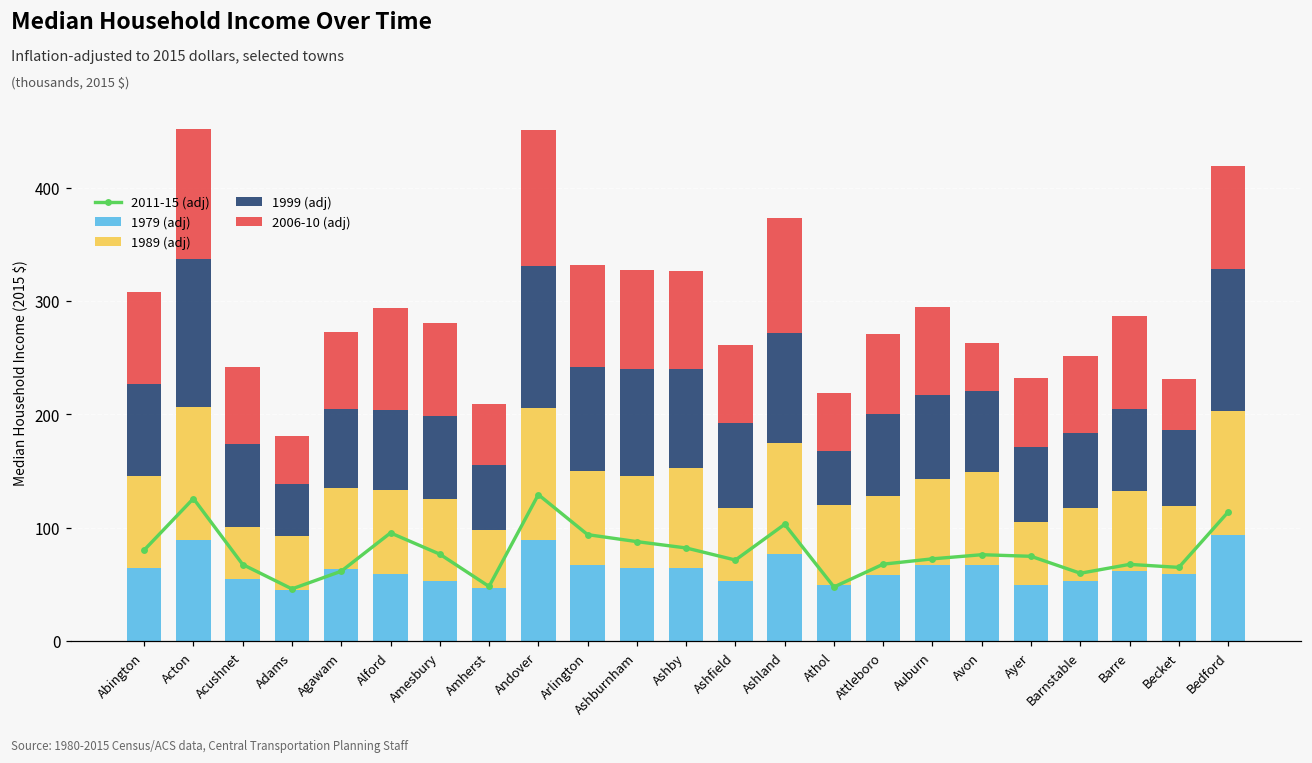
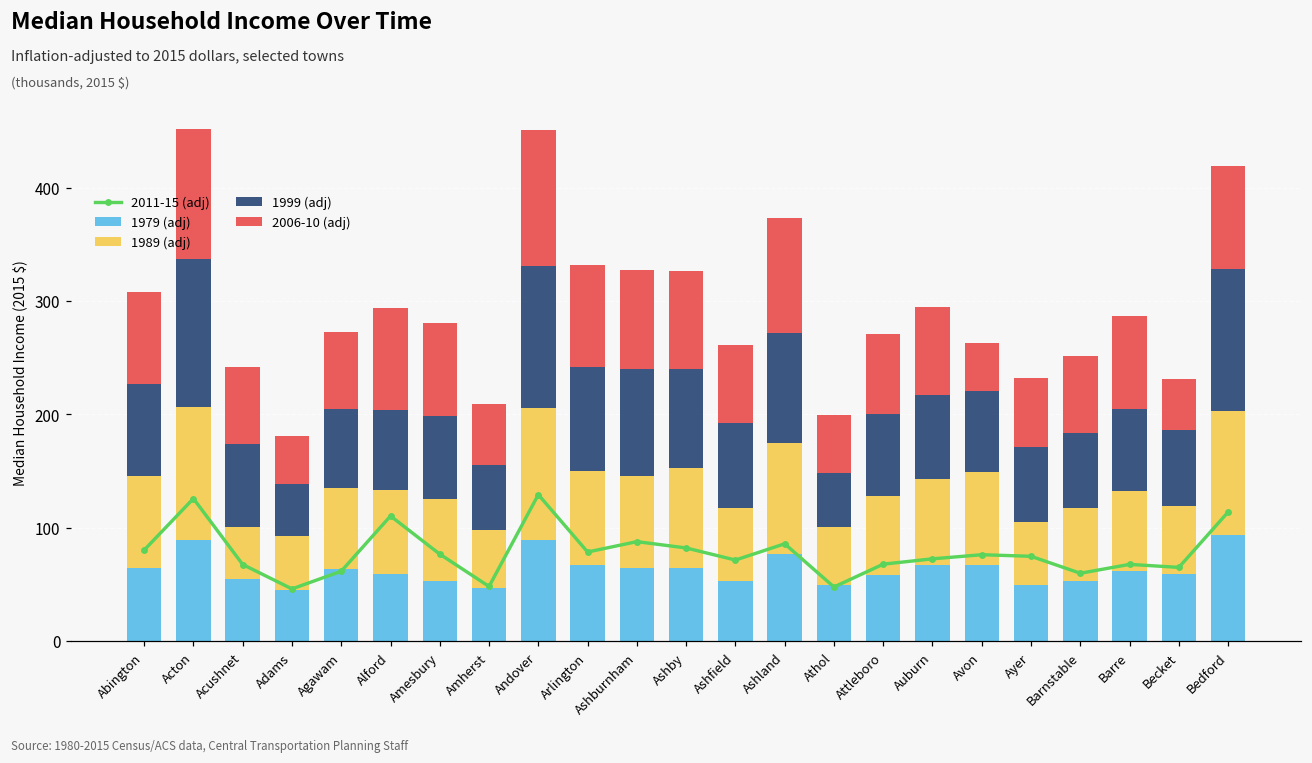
  {
    "2011-15 (adj)": {
      "Abington": 80,
      "Acton": 126,
      "Acushnet": 67,
      "Adams": 46,
      "Agawam": 61,
-     "Alford": 95,
+     "Alford": 110,
      "Amesbury": 77,
      "Amherst": 48,
      "Andover": 129,
-     "Arlington": 94,
+     "Arlington": 78,
      "Ashburnham": 88,
      "Ashby": 82,
      "Ashfield": 71,
-     "Ashland": 103,
+     "Ashland": 86,
      "Athol": 48,
      "Attleboro": 68,
      "Auburn": 72,
      "Avon": 76,
      "Ayer": 75,
      "Barnstable": 60,
      "Barre": 68,
      "Becket": 65,
      "Bedford": 114
    },
    "1979 (adj)": {
      "Abington": 64,
      "Acton": 89,
      "Acushnet": 55,
      "Adams": 45,
      "Agawam": 63,
      "Alford": 59,
      "Amesbury": 53,
      "Amherst": 47,
      "Andover": 89,
      "Arlington": 67,
      "Ashburnham": 65,
      "Ashby": 64,
      "Ashfield": 53,
      "Ashland": 77,
      "Athol": 49,
      "Attleboro": 58,
      "Auburn": 67,
      "Avon": 67,
      "Ayer": 49,
      "Barnstable": 53,
      "Barre": 62,
      "Becket": 59,
      "Bedford": 93
    },
    "1989 (adj)": {
      "Abington": 82,
      "Acton": 117,
      "Acushnet": 46,
      "Adams": 48,
      "Agawam": 71,
      "Alford": 75,
      "Amesbury": 72,
      "Amherst": 51,
      "Andover": 117,
      "Arlington": 83,
      "Ashburnham": 81,
      "Ashby": 88,
      "Ashfield": 64,
      "Ashland": 98,
-     "Athol": 71,
+     "Athol": 52,
      "Attleboro": 70,
      "Auburn": 76,
      "Avon": 83,
      "Ayer": 56,
      "Barnstable": 64,
      "Barre": 70,
      "Becket": 60,
      "Bedford": 110
    },
    "1999 (adj)": {
      "Abington": 81,
      "Acton": 130,
      "Acushnet": 73,
      "Adams": 46,
      "Agawam": 70,
      "Alford": 71,
      "Amesbury": 74,
      "Amherst": 57,
      "Andover": 125,
      "Arlington": 92,
      "Ashburnham": 95,
      "Ashby": 87,
      "Ashfield": 75,
      "Ashland": 97,
      "Athol": 48,
      "Attleboro": 72,
      "Auburn": 74,
      "Avon": 72,
      "Ayer": 66,
      "Barnstable": 67,
      "Barre": 72,
      "Becket": 67,
      "Bedford": 125
    },
    "2006-10 (adj)": {
      "Abington": 81,
      "Acton": 115,
      "Acushnet": 68,
      "Adams": 42,
      "Agawam": 68,
      "Alford": 90,
      "Amesbury": 81,
      "Amherst": 54,
      "Andover": 121,
      "Arlington": 90,
      "Ashburnham": 87,
      "Ashby": 87,
      "Ashfield": 69,
      "Ashland": 101,
      "Athol": 51,
      "Attleboro": 70,
      "Auburn": 78,
      "Avon": 42,
      "Ayer": 61,
      "Barnstable": 68,
      "Barre": 82,
      "Becket": 46,
      "Bedford": 91
    }
  }
